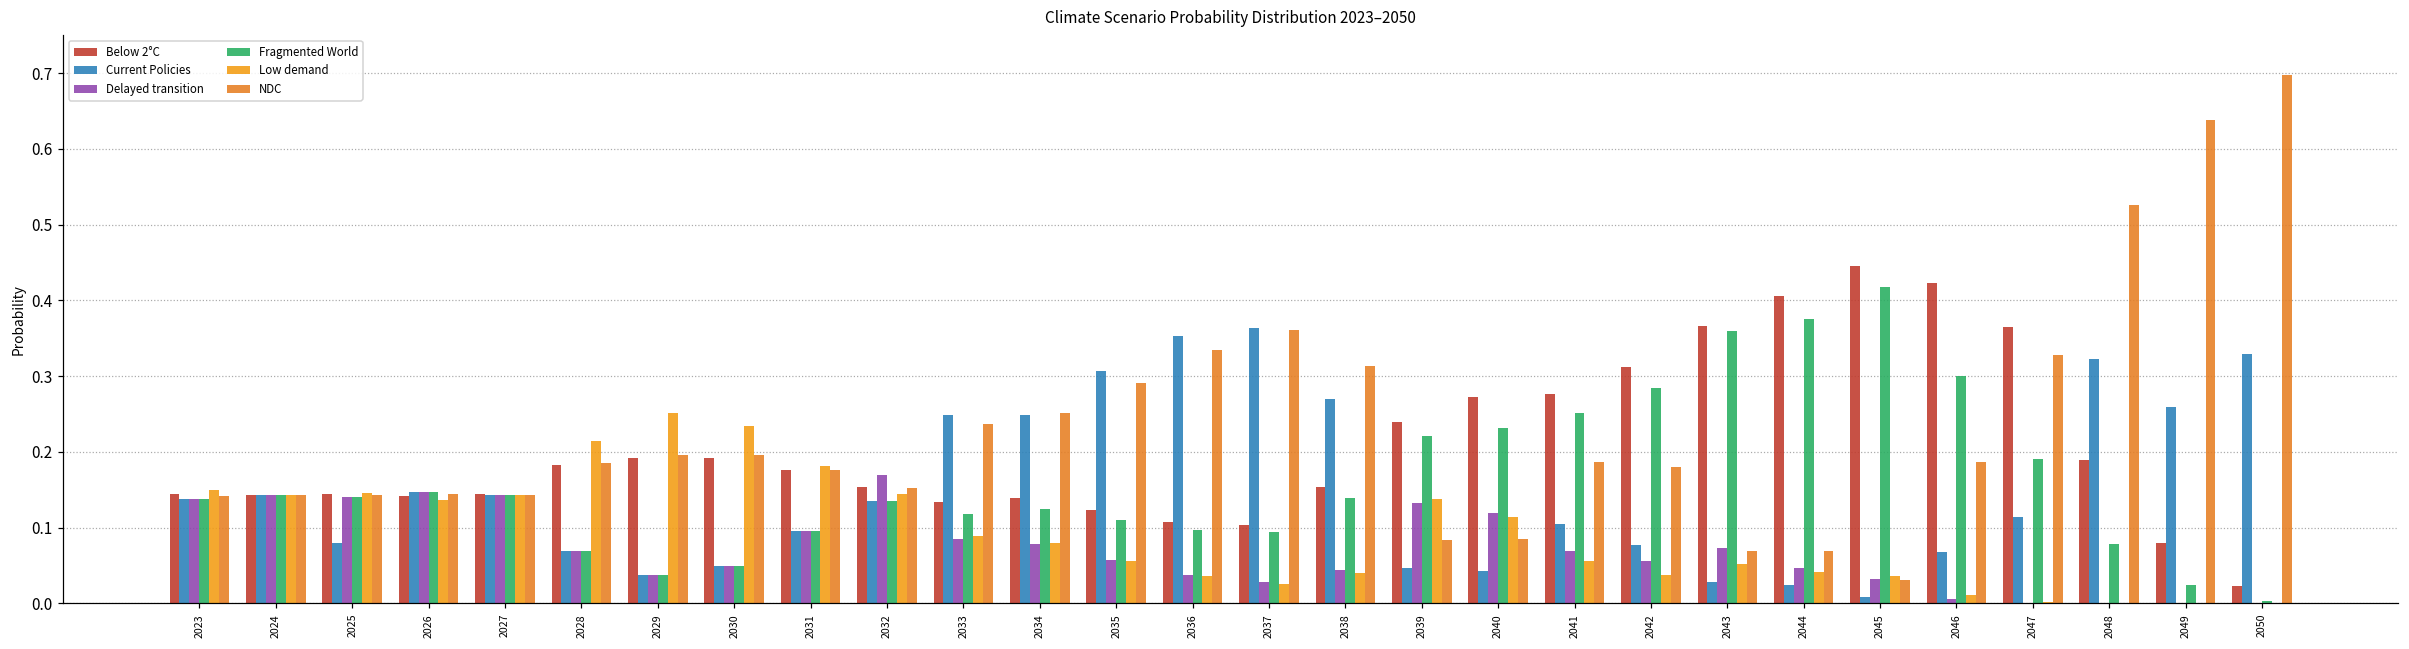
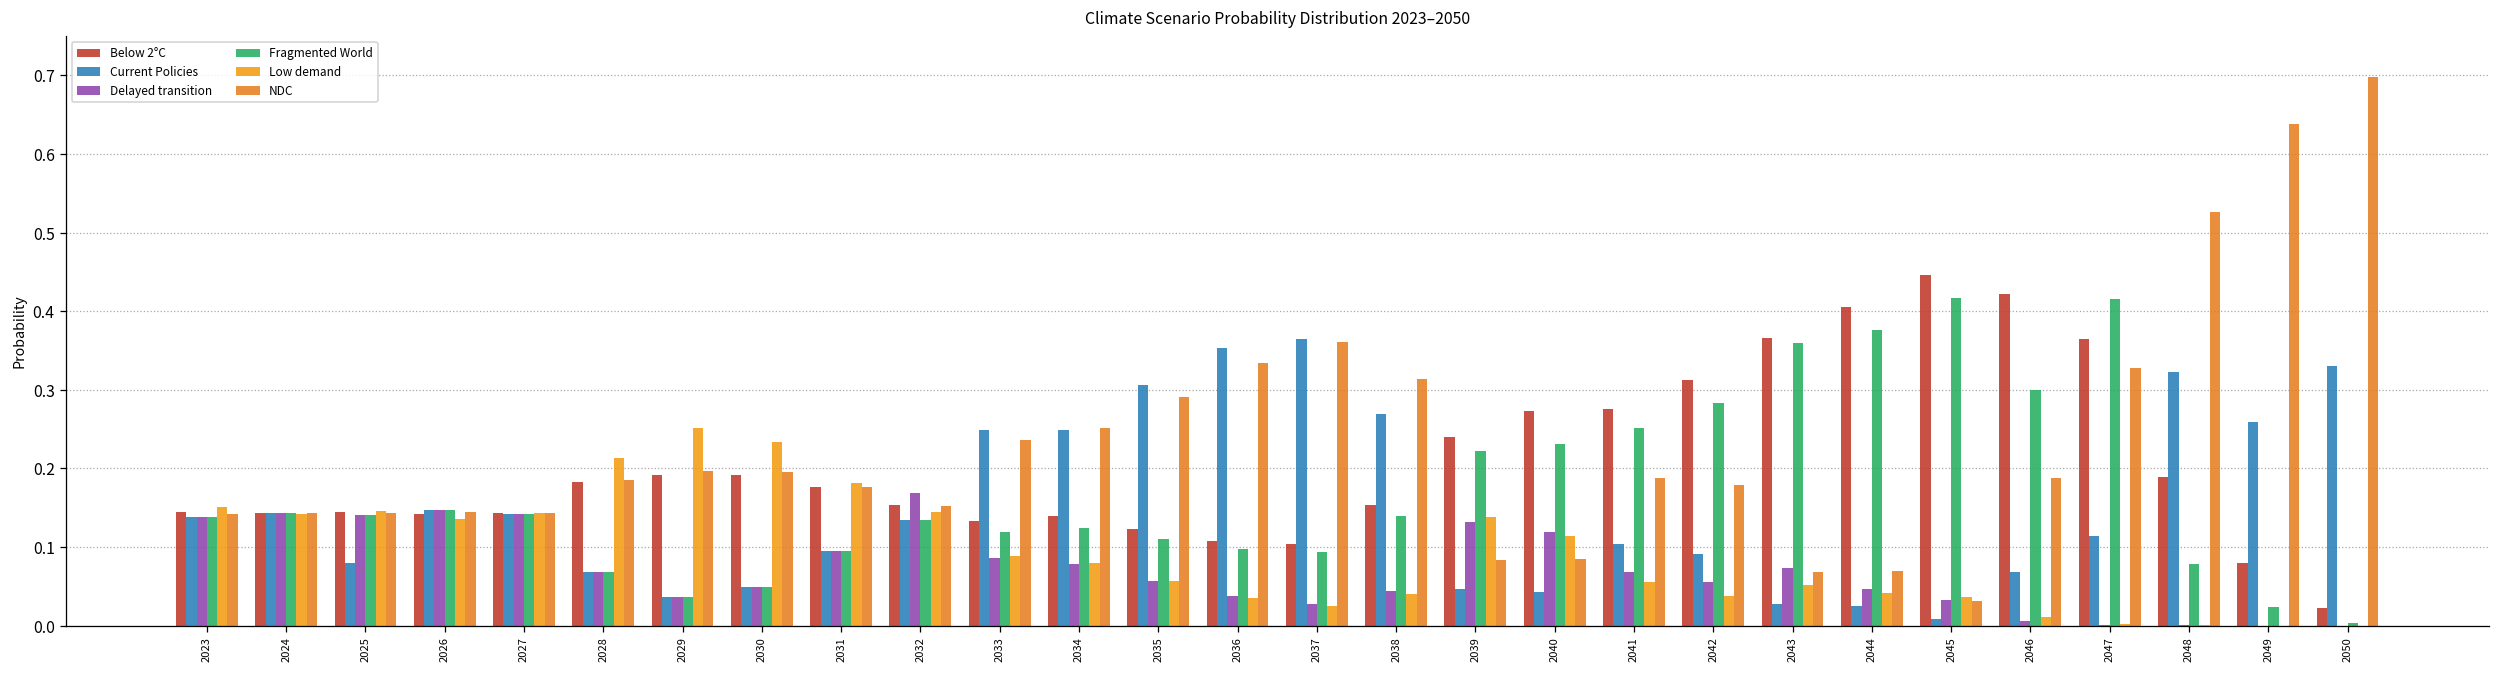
  {
    "Below 2°C": {
      "2023": 0.14,
      "2024": 0.14,
      "2025": 0.14,
      "2026": 0.14,
      "2027": 0.14,
      "2028": 0.18,
      "2029": 0.19,
      "2030": 0.19,
      "2031": 0.18,
      "2032": 0.15,
      "2033": 0.13,
      "2034": 0.14,
      "2035": 0.12,
      "2036": 0.11,
      "2037": 0.10,
      "2038": 0.15,
      "2039": 0.24,
      "2040": 0.27,
      "2041": 0.28,
      "2042": 0.31,
      "2043": 0.37,
      "2044": 0.41,
      "2045": 0.45,
      "2046": 0.42,
      "2047": 0.36,
      "2048": 0.19,
      "2049": 0.08,
      "2050": 0.02
    },
    "Current Policies": {
      "2023": 0.14,
      "2024": 0.14,
      "2025": 0.08,
      "2026": 0.15,
      "2027": 0.14,
      "2028": 0.07,
      "2029": 0.04,
      "2030": 0.05,
      "2031": 0.09,
      "2032": 0.13,
      "2033": 0.25,
      "2034": 0.25,
      "2035": 0.31,
      "2036": 0.35,
      "2037": 0.36,
      "2038": 0.27,
      "2039": 0.05,
      "2040": 0.04,
      "2041": 0.10,
-     "2042": 0.08,
+     "2042": 0.09,
      "2043": 0.03,
      "2044": 0.02,
      "2045": 0.01,
      "2046": 0.07,
      "2047": 0.11,
      "2048": 0.32,
      "2049": 0.26,
      "2050": 0.33
    },
    "Delayed transition": {
      "2023": 0.14,
      "2024": 0.14,
      "2025": 0.14,
      "2026": 0.15,
      "2027": 0.14,
      "2028": 0.07,
      "2029": 0.04,
      "2030": 0.05,
      "2031": 0.09,
      "2032": 0.17,
      "2033": 0.09,
      "2034": 0.08,
      "2035": 0.06,
      "2036": 0.04,
      "2037": 0.03,
      "2038": 0.04,
      "2039": 0.13,
      "2040": 0.12,
      "2041": 0.07,
      "2042": 0.06,
      "2043": 0.07,
      "2044": 0.05,
      "2045": 0.03,
      "2046": 0.01,
      "2049": 0.00,
      "2050": 0.00
    },
    "Fragmented World": {
      "2023": 0.14,
      "2024": 0.14,
      "2025": 0.14,
      "2026": 0.15,
      "2027": 0.14,
      "2028": 0.07,
      "2029": 0.04,
      "2030": 0.05,
      "2031": 0.09,
      "2032": 0.13,
      "2033": 0.12,
      "2034": 0.12,
      "2035": 0.11,
      "2036": 0.10,
      "2037": 0.09,
      "2038": 0.14,
      "2039": 0.22,
      "2040": 0.23,
      "2041": 0.25,
      "2042": 0.28,
      "2043": 0.36,
      "2044": 0.38,
      "2045": 0.42,
      "2046": 0.30,
-     "2047": 0.19,
+     "2047": 0.42,
      "2048": 0.08,
      "2049": 0.02
    }
  }
